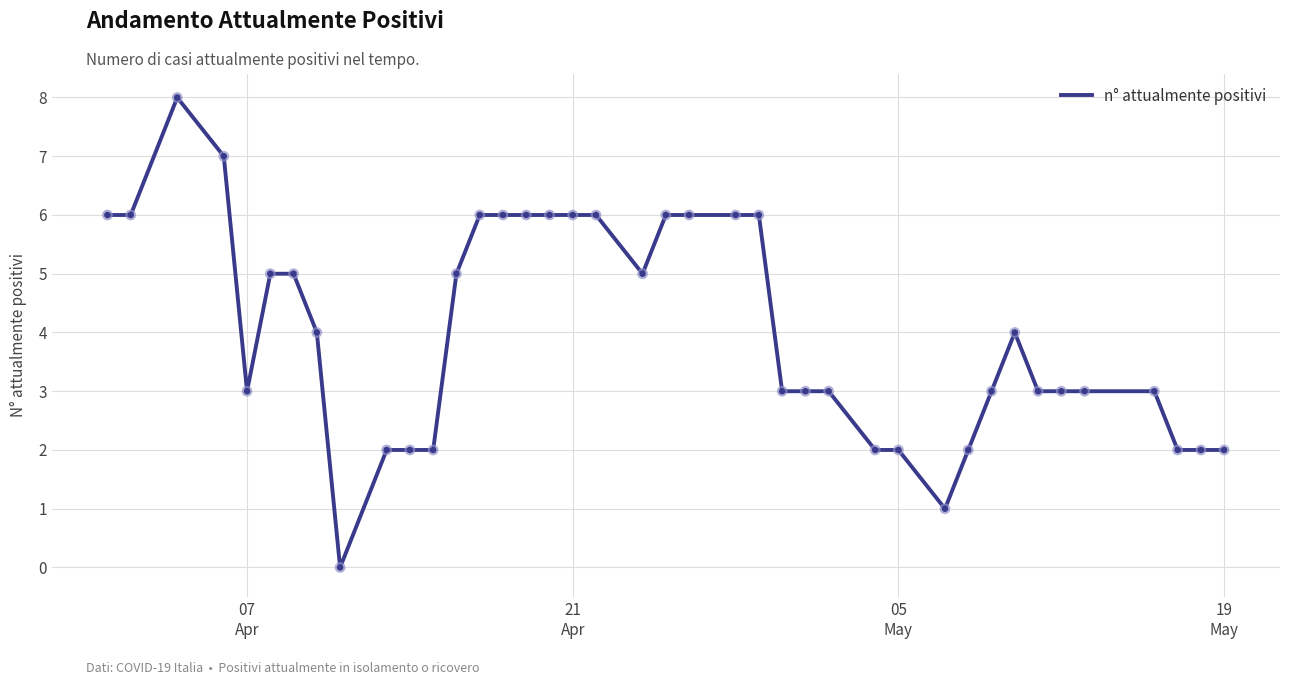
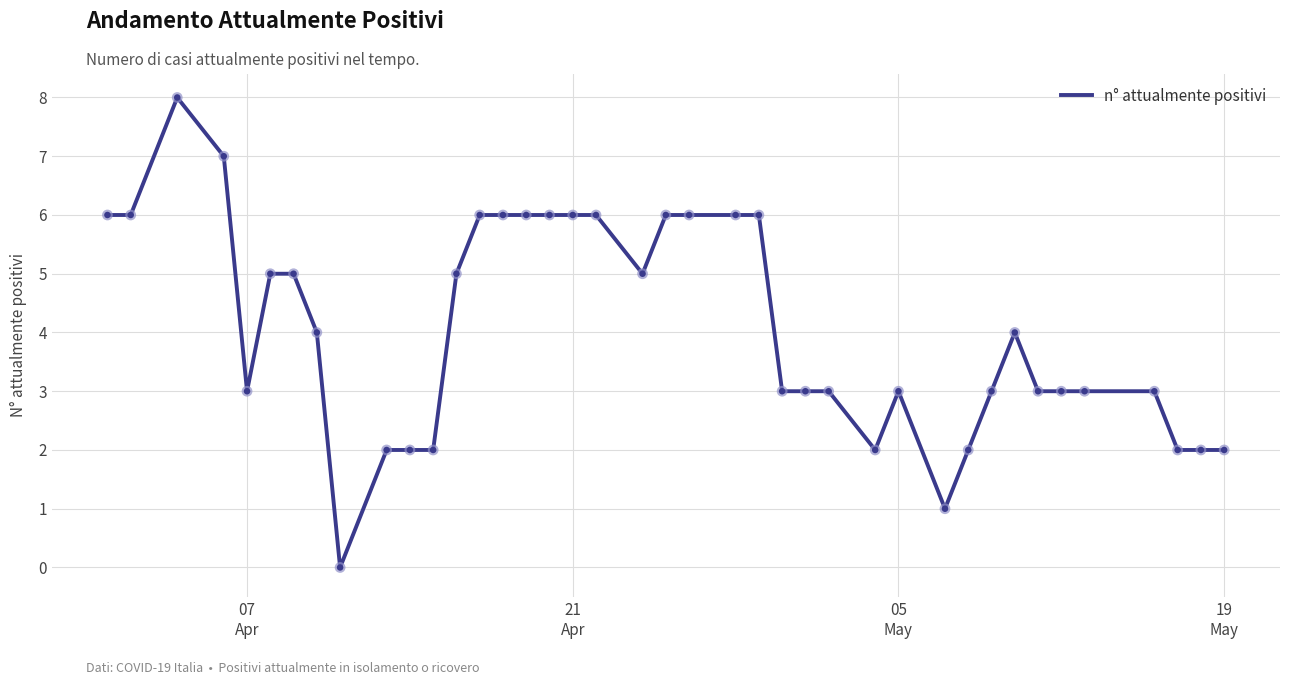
  {
    "07 Apr": 3,
    "21 Apr": 6,
-   "05 May": 2,
+   "05 May": 3,
    "19 May": 2
  }
